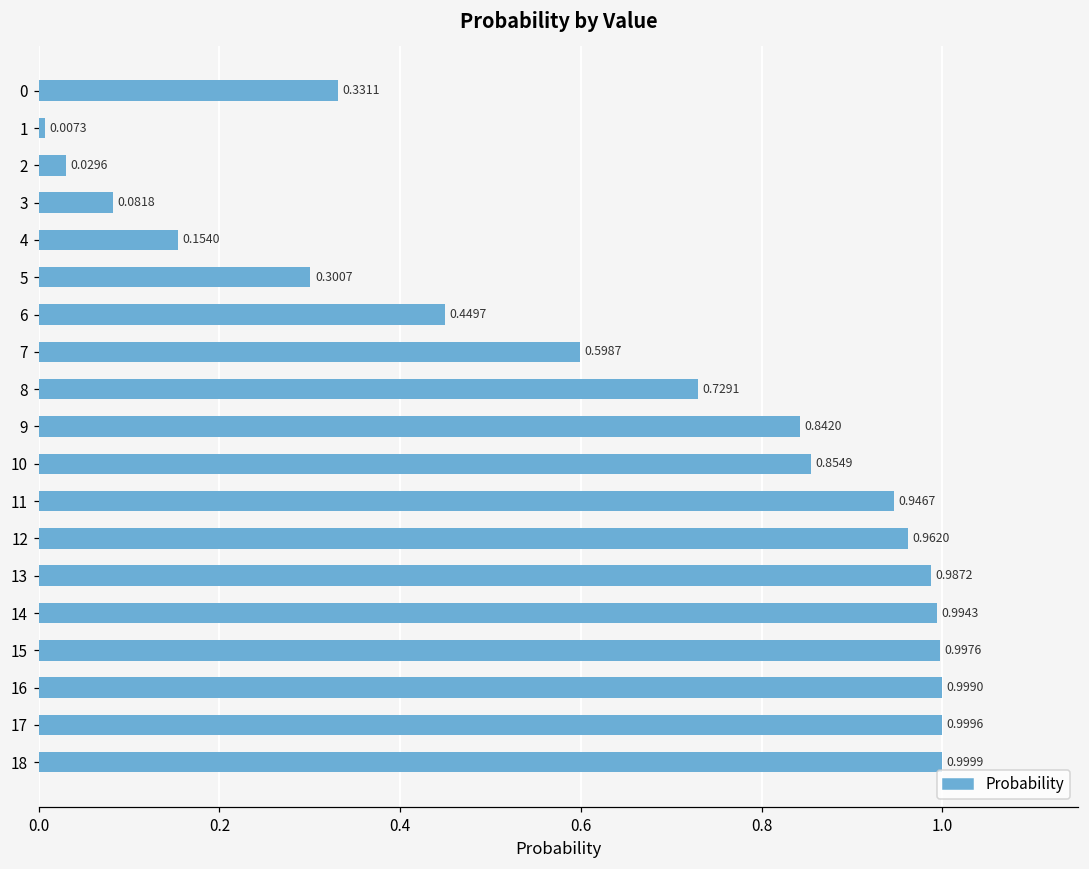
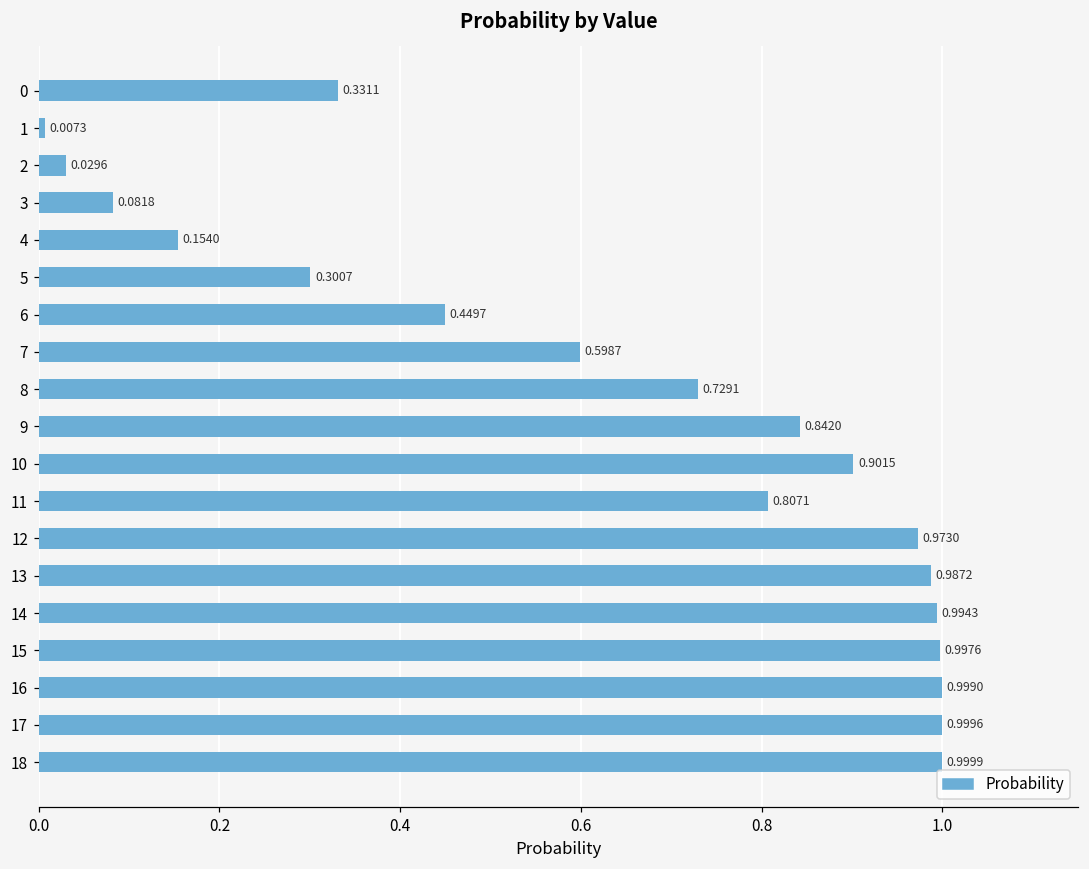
  {
    "0": 0.3311,
    "1": 0.0073,
    "2": 0.0296,
    "3": 0.0818,
    "4": 0.1540,
    "5": 0.3007,
    "6": 0.4497,
    "7": 0.5987,
    "8": 0.7291,
    "9": 0.8420,
-   "10": 0.8549,
-   "11": 0.9467,
-   "12": 0.9620,
+   "10": 0.9015,
+   "11": 0.8071,
+   "12": 0.9730,
    "13": 0.9872,
    "14": 0.9943,
    "15": 0.9976,
    "16": 0.9990,
    "17": 0.9996,
    "18": 0.9999
  }
